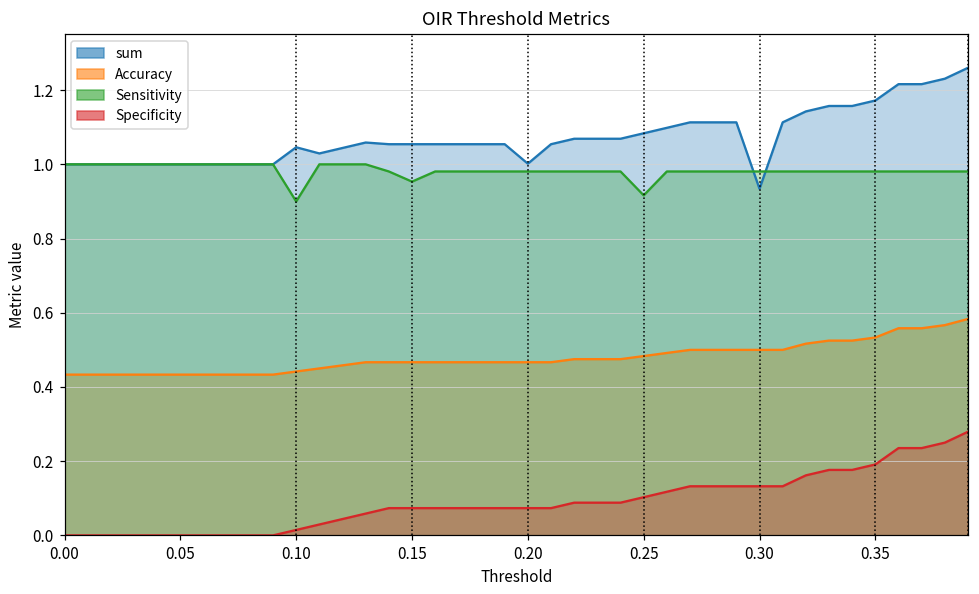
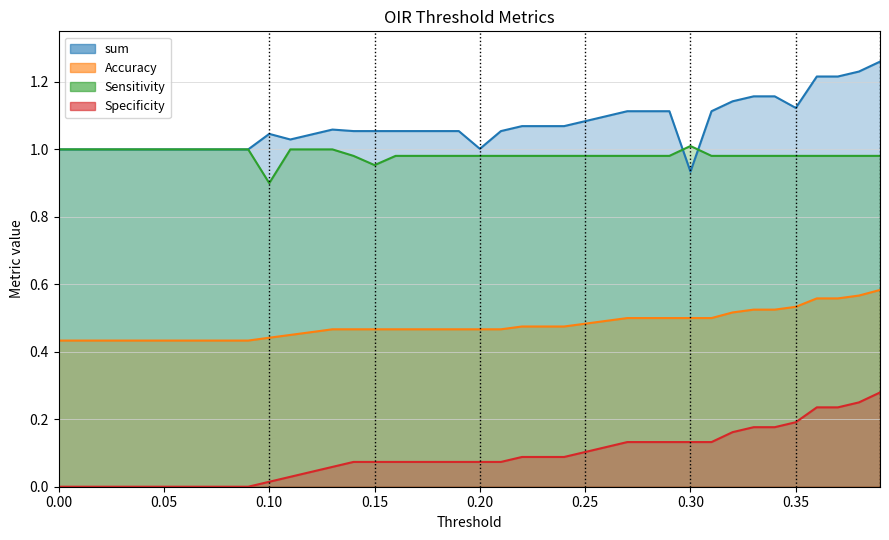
  {
    "sum": {
      "0.10": 1.05,
      "0.15": 1.05,
      "0.20": 1.00,
      "0.25": 1.08,
      "0.30": 0.93,
-     "0.35": 1.17
+     "0.35": 1.12
    },
    "Sensitivity": {
      "0.10": 0.90,
      "0.15": 0.95,
      "0.20": 0.98,
-     "0.25": 0.92,
-     "0.30": 0.98,
+     "0.25": 0.98,
+     "0.30": 1.01,
      "0.35": 0.98
    }
  }
